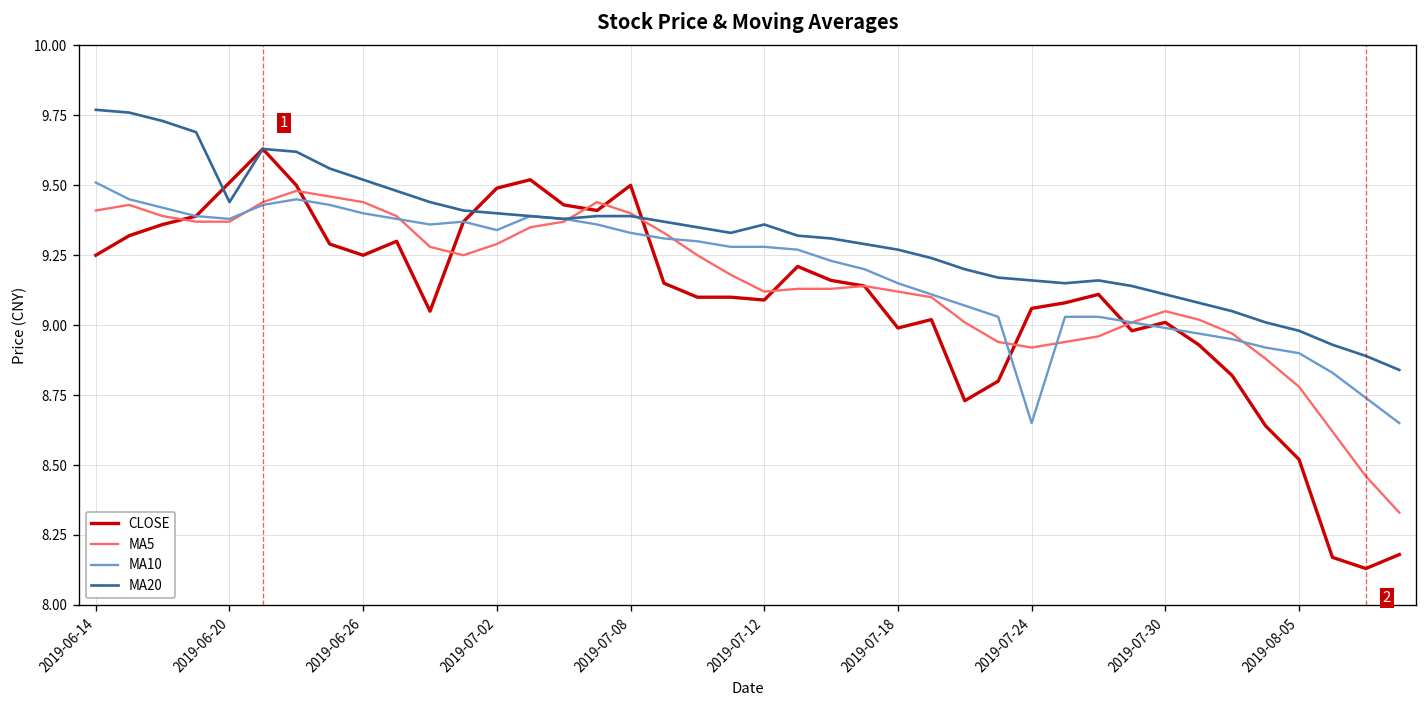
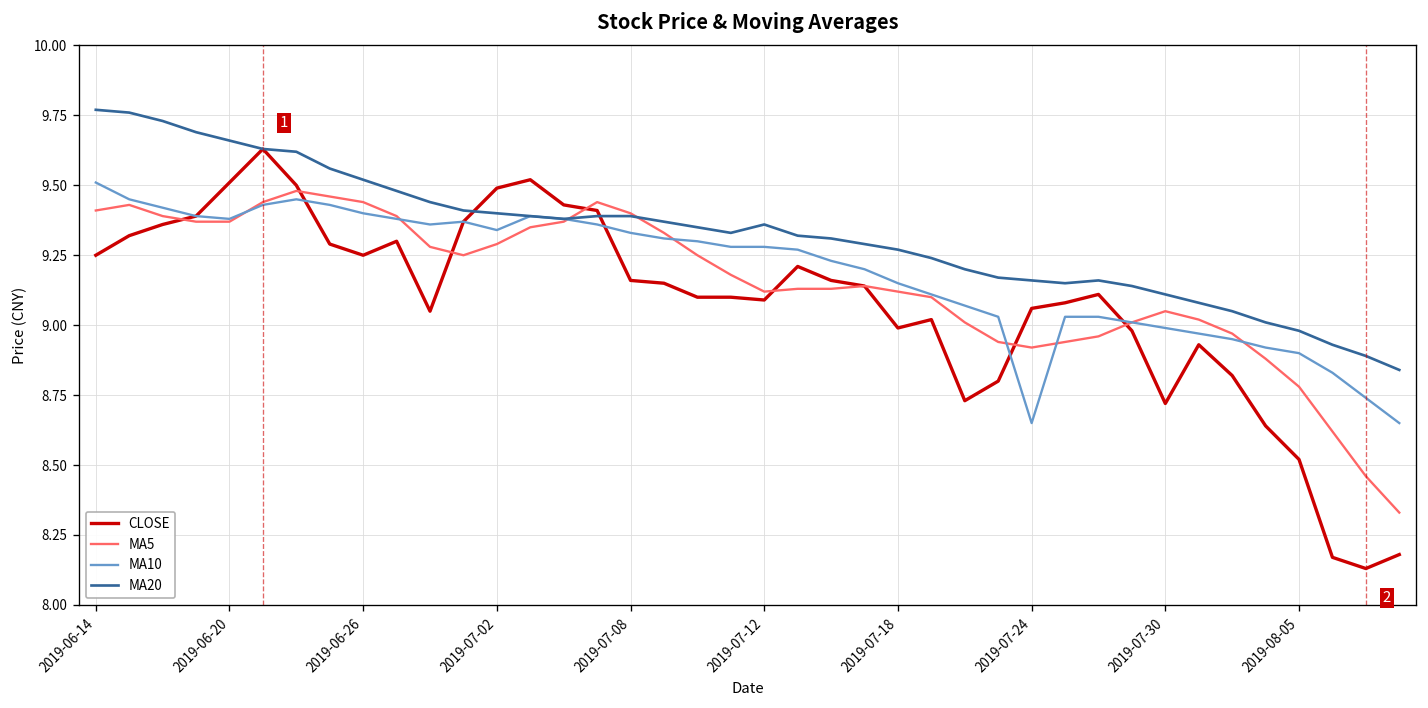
  {
    "CLOSE": {
      "2019-06-14": 9.25,
      "2019-06-20": 9.51,
      "2019-06-26": 9.25,
      "2019-07-02": 9.49,
-     "2019-07-08": 9.50,
+     "2019-07-08": 9.16,
      "2019-07-12": 9.09,
      "2019-07-18": 8.99,
      "2019-07-24": 9.06,
-     "2019-07-30": 9.01,
+     "2019-07-30": 8.72,
      "2019-08-05": 8.52
    },
    "MA5": {
      "2019-06-14": 9.41,
      "2019-06-26": 9.44,
      "2019-07-02": 9.29,
      "2019-07-12": 9.12,
      "2019-07-18": 9.12,
      "2019-07-24": 8.92,
      "2019-07-30": 9.05,
      "2019-08-05": 8.78
    },
    "MA10": {
      "2019-06-14": 9.51,
      "2019-06-26": 9.40,
      "2019-07-02": 9.34,
      "2019-07-08": 9.33,
      "2019-07-12": 9.28,
      "2019-07-18": 9.15,
      "2019-07-24": 8.65,
      "2019-07-30": 8.99,
      "2019-08-05": 8.90
    },
    "MA20": {
      "2019-06-14": 9.77,
-     "2019-06-20": 9.44,
+     "2019-06-20": 9.66,
      "2019-06-26": 9.52,
      "2019-07-02": 9.40,
      "2019-07-12": 9.36,
      "2019-07-18": 9.27,
      "2019-07-24": 9.16,
      "2019-07-30": 9.11,
      "2019-08-05": 8.98
    }
  }
